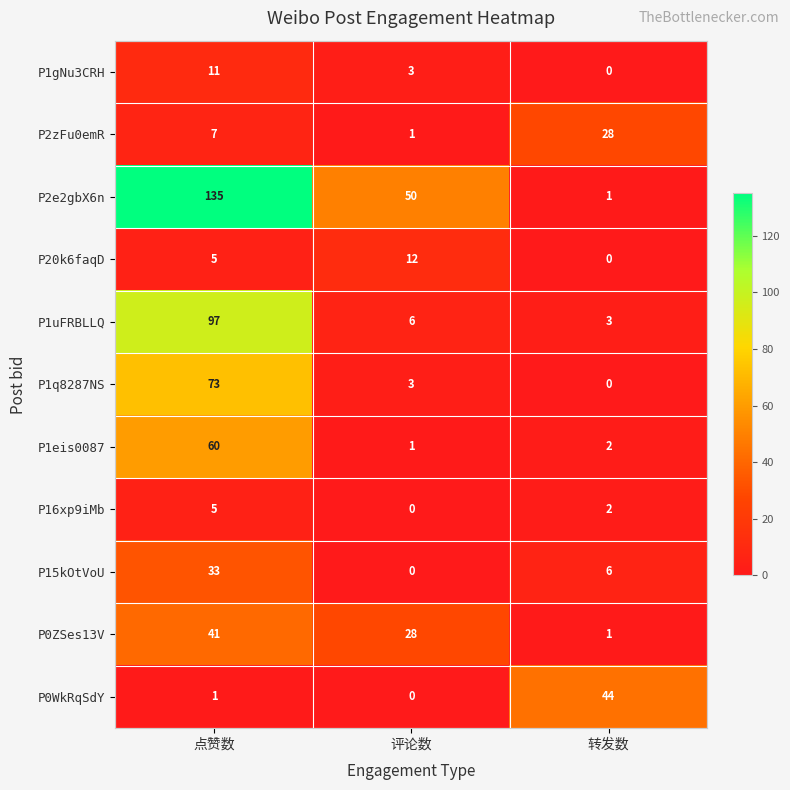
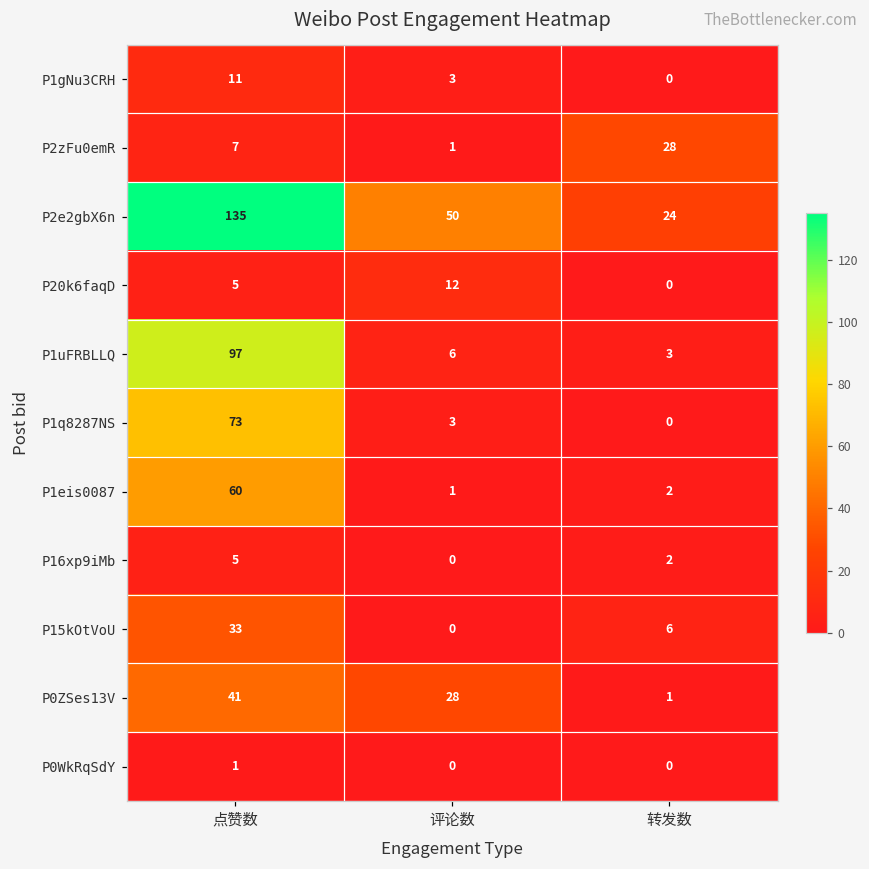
  {
    "P1gNu3CRH": {
      "点赞数": 11,
      "评论数": 3,
      "转发数": 0
    },
    "P2zFu0emR": {
      "点赞数": 7,
      "评论数": 1,
      "转发数": 28
    },
    "P2e2gbX6n": {
      "点赞数": 135,
      "评论数": 50,
-     "转发数": 1
+     "转发数": 24
    },
    "P20k6faqD": {
      "点赞数": 5,
      "评论数": 12,
      "转发数": 0
    },
    "P1uFRBLLQ": {
      "点赞数": 97,
      "评论数": 6,
      "转发数": 3
    },
    "P1q8287NS": {
      "点赞数": 73,
      "评论数": 3,
      "转发数": 0
    },
    "P1eis0087": {
      "点赞数": 60,
      "评论数": 1,
      "转发数": 2
    },
    "P16xp9iMb": {
      "点赞数": 5,
      "评论数": 0,
      "转发数": 2
    },
    "P15kOtVoU": {
      "点赞数": 33,
      "评论数": 0,
      "转发数": 6
    },
    "P0ZSes13V": {
      "点赞数": 41,
      "评论数": 28,
      "转发数": 1
    },
    "P0WkRqSdY": {
      "点赞数": 1,
      "评论数": 0,
-     "转发数": 44
+     "转发数": 0
    }
  }
